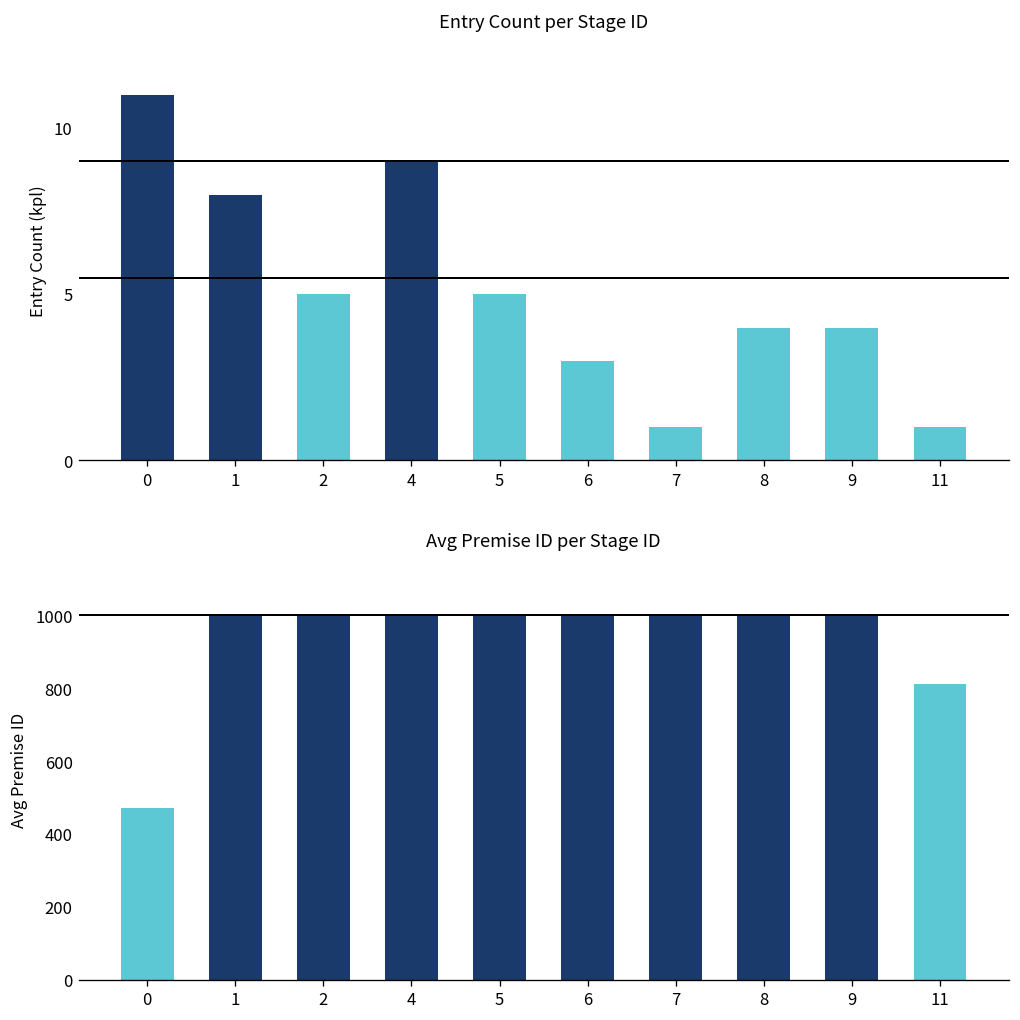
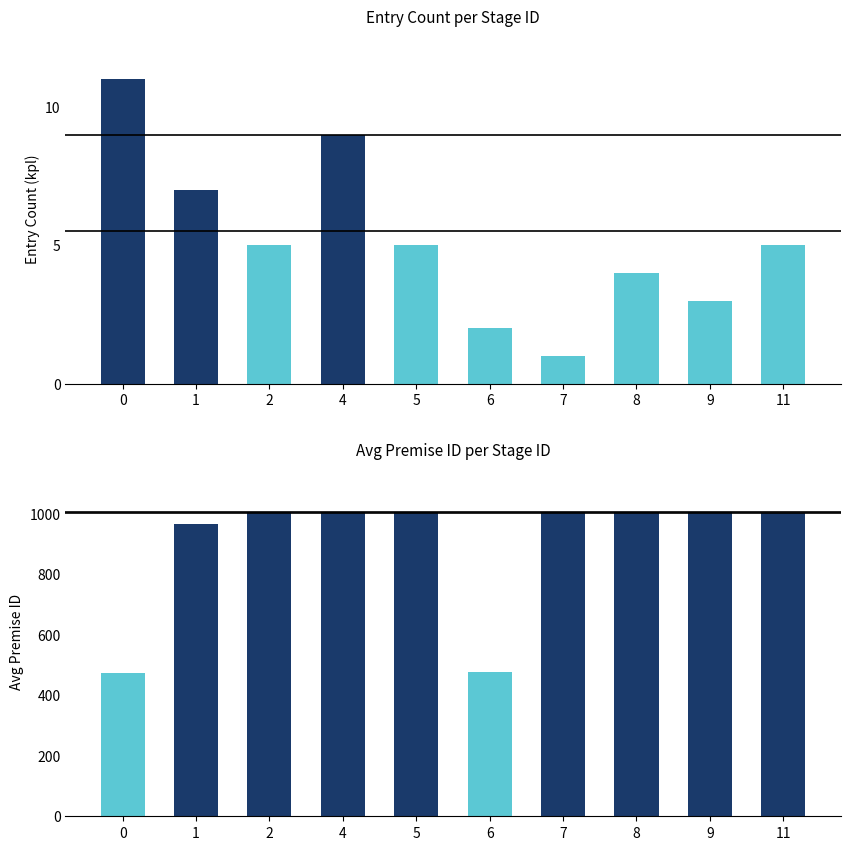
  {
    "Entry Count per Stage ID": {
      "0": 11,
-     "1": 8,
+     "1": 7,
      "2": 5,
      "4": 9,
      "5": 5,
-     "6": 3,
+     "6": 2,
      "7": 1,
      "8": 4,
-     "9": 4,
-     "11": 1
+     "9": 3,
+     "11": 5
    },
    "Avg Premise ID per Stage ID": {
      "0": 470,
-     "1": 1000,
+     "1": 970,
      "2": 1000,
      "4": 1000,
      "5": 1000,
-     "6": 1000,
+     "6": 480,
      "7": 1000,
      "8": 1000,
      "9": 1010,
-     "11": 810
+     "11": 1000
    }
  }
